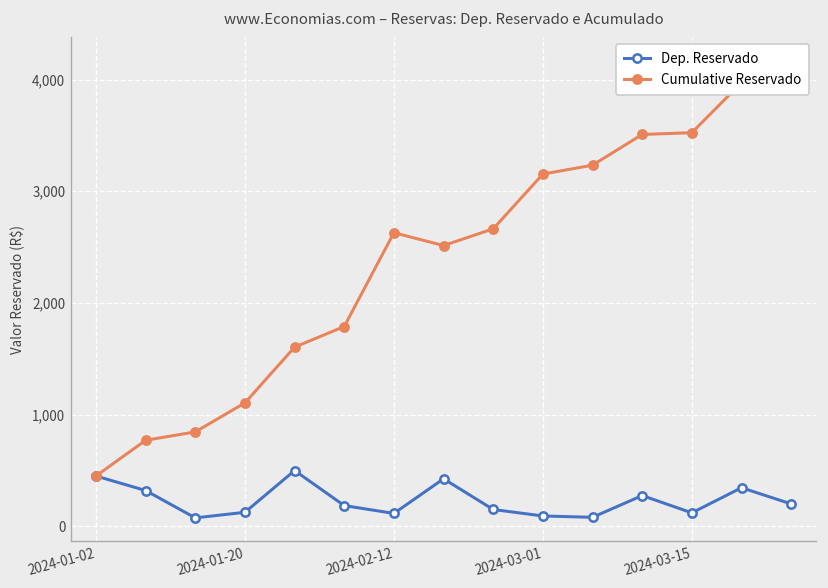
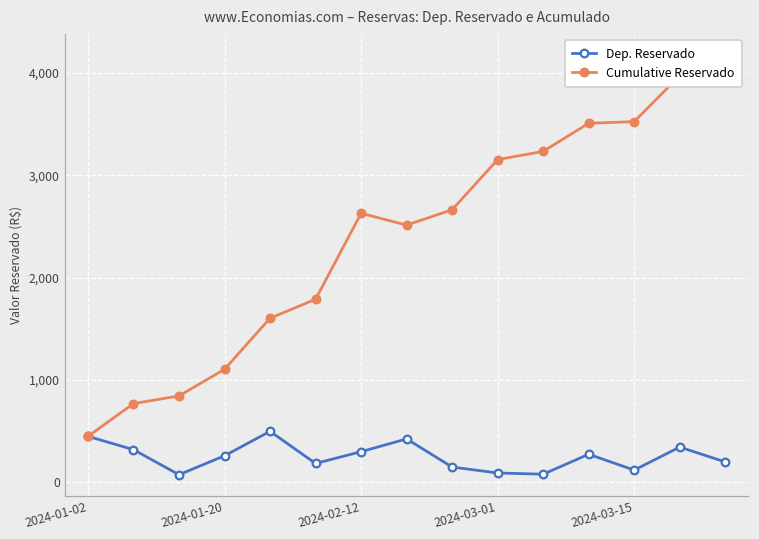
  {
    "Dep. Reservado": {
-     "2024-01-20": "100",
-     "2024-02-12": "100",
+     "2024-01-20": "300",
+     "2024-02-12": "300",
      "2024-03-01": "100",
      "2024-03-15": "100"
    },
    "Cumulative Reservado": {
      "2024-01-20": "1,100",
      "2024-02-12": "2,600",
      "2024-03-01": "3,200",
      "2024-03-15": "3,500"
    }
  }
